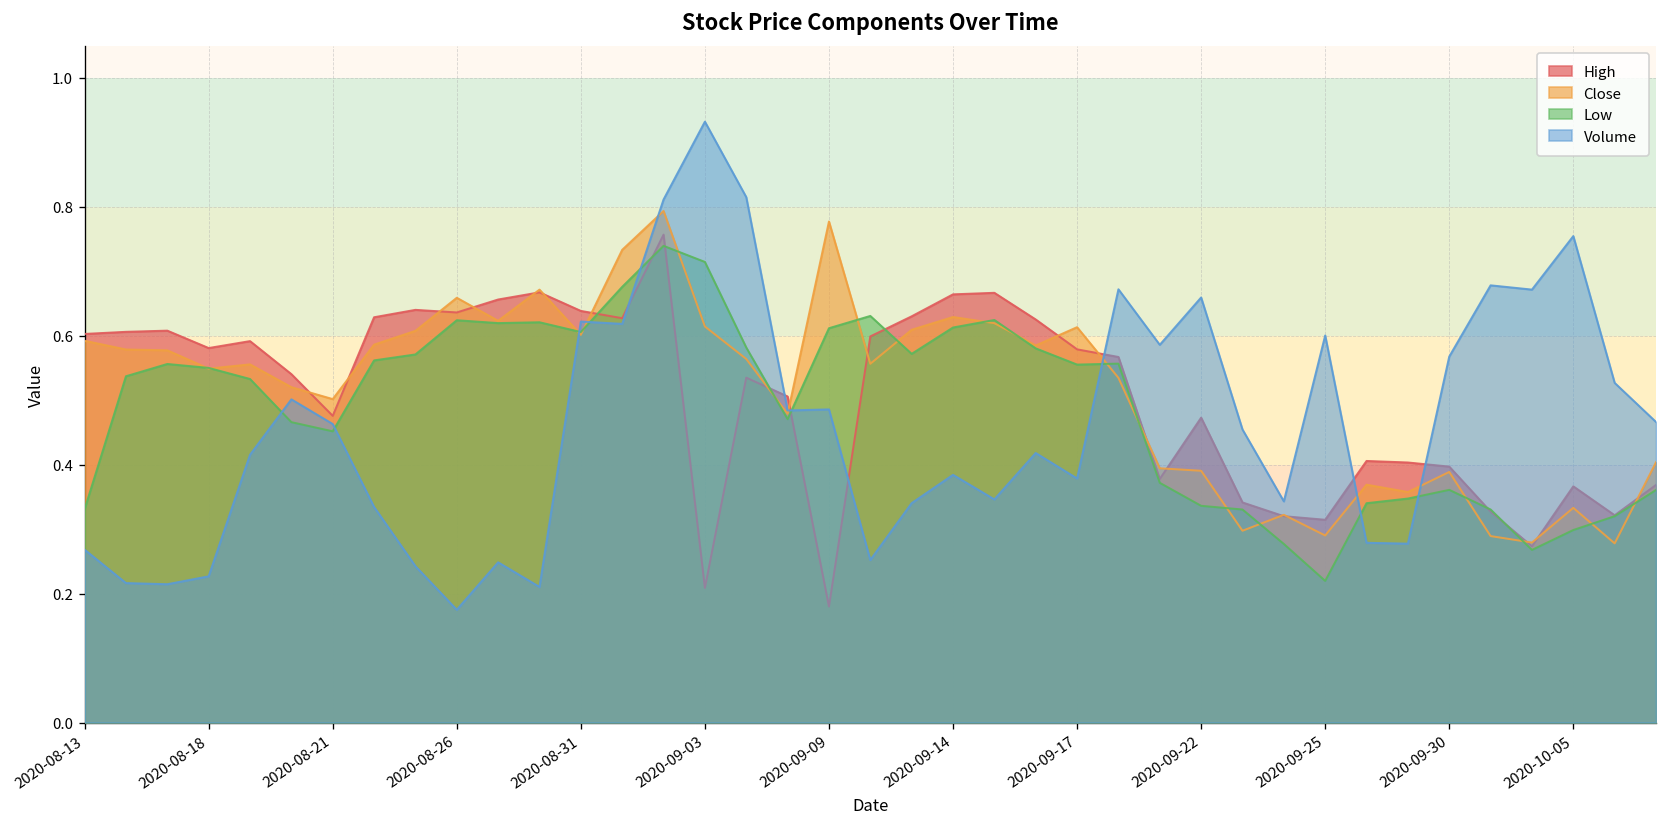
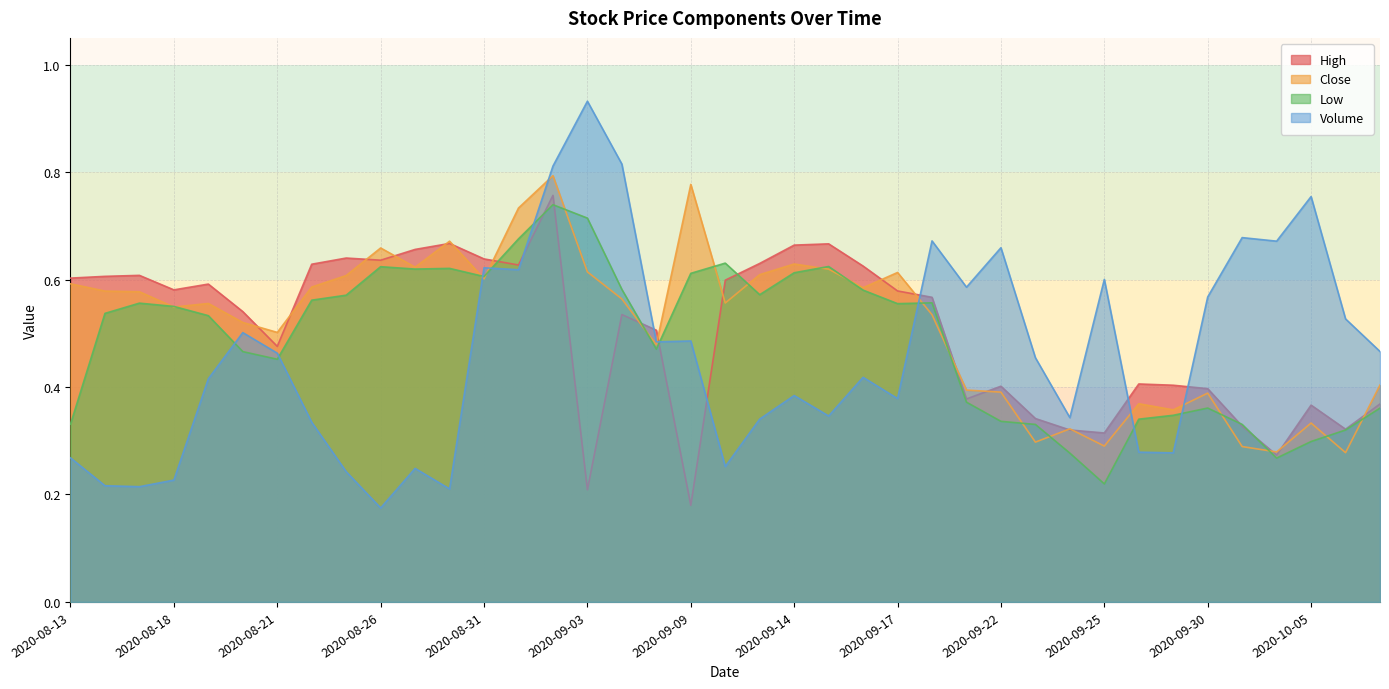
  {
    "High": {
      "2020-08-13": 0.60,
      "2020-08-18": 0.58,
      "2020-08-21": 0.48,
      "2020-08-26": 0.64,
      "2020-08-31": 0.64,
      "2020-09-03": 0.21,
      "2020-09-09": 0.18,
      "2020-09-14": 0.66,
      "2020-09-17": 0.58,
-     "2020-09-22": 0.47,
+     "2020-09-22": 0.40,
      "2020-09-25": 0.31,
      "2020-09-30": 0.40,
      "2020-10-05": 0.37
    },
    "Close": {
      "2020-08-13": 0.59,
      "2020-08-21": 0.50,
      "2020-08-26": 0.66,
      "2020-09-03": 0.61,
      "2020-09-09": 0.78,
      "2020-09-14": 0.63,
      "2020-09-17": 0.61,
      "2020-09-22": 0.39,
      "2020-09-25": 0.29,
      "2020-09-30": 0.39,
      "2020-10-05": 0.33
    },
    "Low": {
      "2020-08-13": 0.33,
      "2020-08-21": 0.45,
      "2020-08-26": 0.62,
      "2020-09-03": 0.71,
      "2020-09-09": 0.61,
      "2020-09-14": 0.61,
      "2020-09-17": 0.56,
      "2020-09-22": 0.34,
      "2020-09-25": 0.22,
      "2020-09-30": 0.36,
      "2020-10-05": 0.30
    },
    "Volume": {
      "2020-08-13": 0.27,
      "2020-08-18": 0.23,
      "2020-08-21": 0.46,
      "2020-08-26": 0.17,
      "2020-08-31": 0.62,
      "2020-09-03": 0.93,
      "2020-09-09": 0.49,
      "2020-09-14": 0.38,
      "2020-09-17": 0.38,
      "2020-09-22": 0.66,
      "2020-09-25": 0.60,
      "2020-09-30": 0.57,
      "2020-10-05": 0.75
    }
  }
